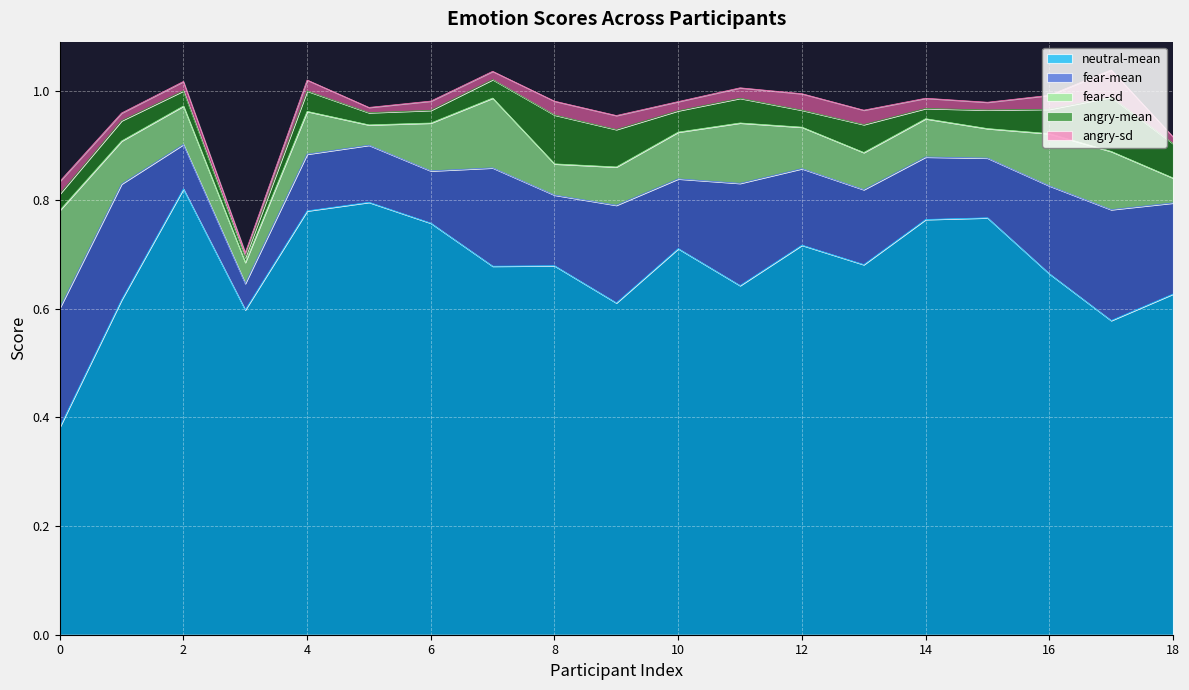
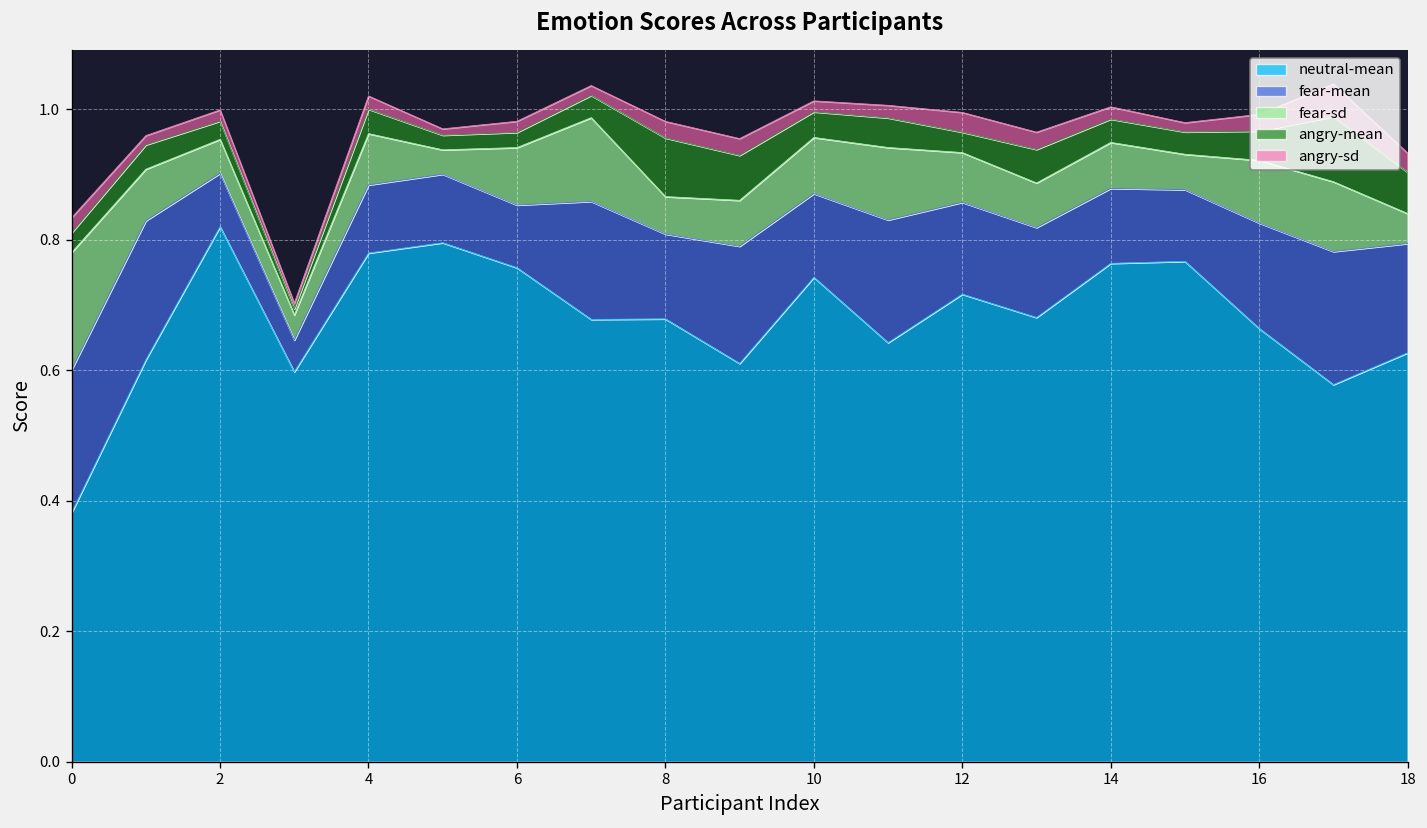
  {
    "neutral-mean": {
      "0": 0.38,
      "2": 0.82,
      "4": 0.78,
      "6": 0.76,
      "8": 0.68,
-     "10": 0.71,
+     "10": 0.74,
      "12": 0.72,
      "14": 0.76,
      "16": 0.66,
      "18": 0.63
    },
    "fear-mean": {
      "0": 0.22,
      "2": 0.08,
      "4": 0.10,
      "6": 0.10,
      "8": 0.13,
      "10": 0.13,
      "12": 0.14,
      "14": 0.11,
      "16": 0.16,
      "18": 0.17
    },
    "fear-sd": {
      "0": 0.18,
-     "2": 0.07,
+     "2": 0.05,
      "4": 0.08,
      "6": 0.09,
      "8": 0.06,
      "10": 0.09,
      "12": 0.08,
      "14": 0.07,
      "18": 0.05
    },
    "angry-mean": {
      "0": 0.03,
      "2": 0.03,
      "4": 0.04,
      "6": 0.02,
      "8": 0.09,
      "10": 0.04,
      "12": 0.03,
-     "14": 0.02,
+     "14": 0.04,
      "18": 0.06
    },
    "angry-sd": {
      "0": 0.02,
      "2": 0.02,
      "4": 0.02,
      "6": 0.02,
      "8": 0.03,
      "10": 0.02,
      "12": 0.03,
      "14": 0.02,
-     "18": 0.01
+     "18": 0.03
    }
  }
